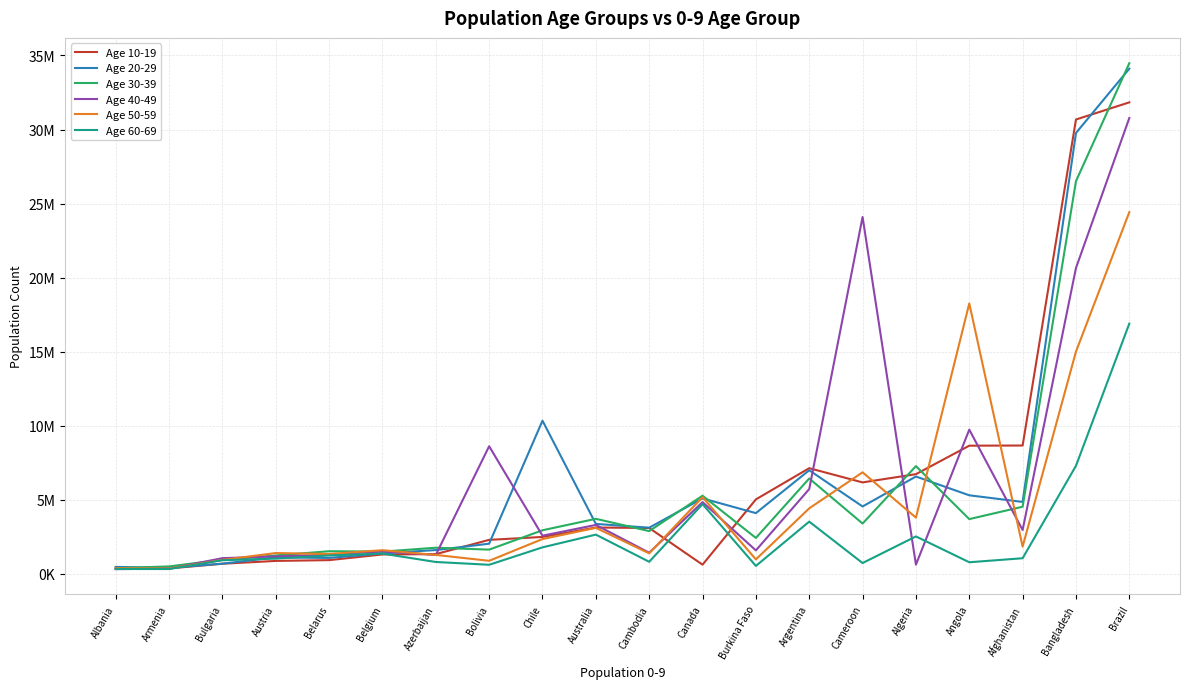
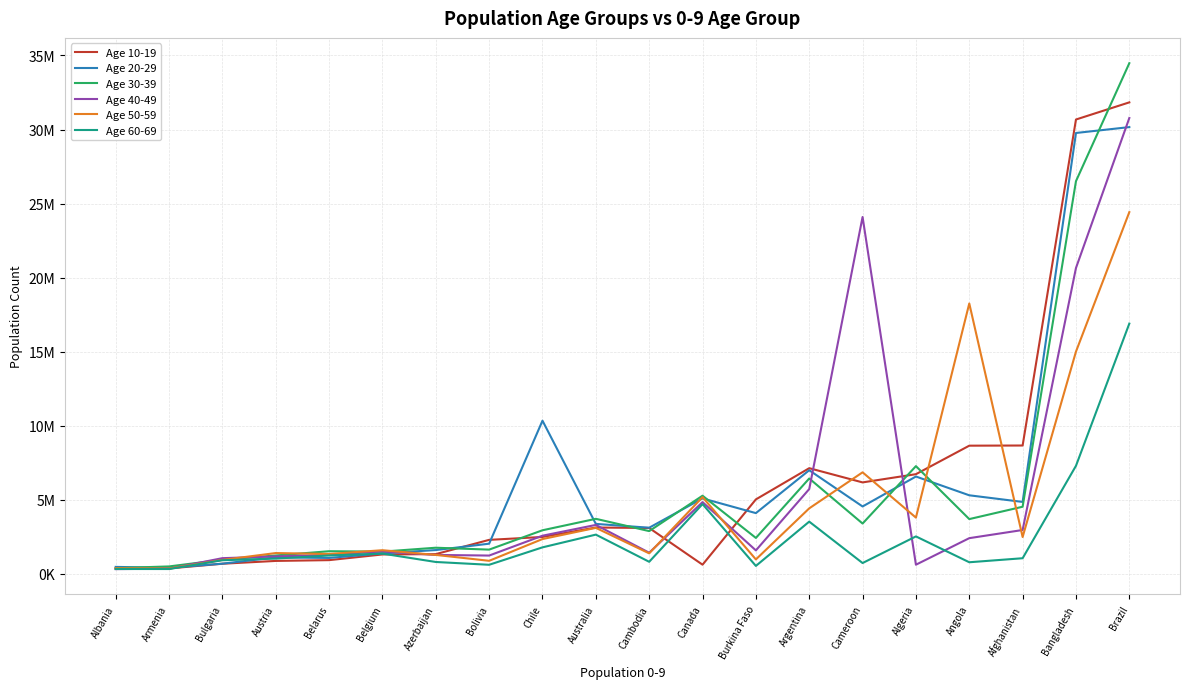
  {
    "Age 10-19": {
      "Bolivia": 2300000,
      "Canada": 600000,
      "Burkina Faso": 5000000,
      "Cameroon": 6200000,
      "Angola": 8700000,
      "Afghanistan": 8700000,
      "Bangladesh": 30700000,
      "Brazil": 31800000
    },
    "Age 20-29": {
      "Bolivia": 2000000,
      "Chile": 10300000,
      "Burkina Faso": 4100000,
      "Cameroon": 4600000,
      "Angola": 5300000,
      "Afghanistan": 4900000,
      "Bangladesh": 29800000,
-     "Brazil": 34100000
+     "Brazil": 30200000
    },
    "Age 40-49": {
-     "Bolivia": 8600000,
+     "Bolivia": 1200000,
      "Burkina Faso": 1600000,
      "Argentina": 5700000,
      "Cameroon": 24100000,
      "Algeria": 600000,
-     "Angola": 9700000,
+     "Angola": 2400000,
      "Afghanistan": 3000000,
      "Bangladesh": 20700000,
      "Brazil": 30800000
    },
    "Age 50-59": {
      "Bolivia": 900000,
      "Burkina Faso": 1000000,
      "Argentina": 4400000,
      "Cameroon": 6900000,
      "Algeria": 3800000,
      "Angola": 18300000,
-     "Afghanistan": 1800000,
+     "Afghanistan": 2500000,
      "Bangladesh": 15000000,
      "Brazil": 24400000
    }
  }
